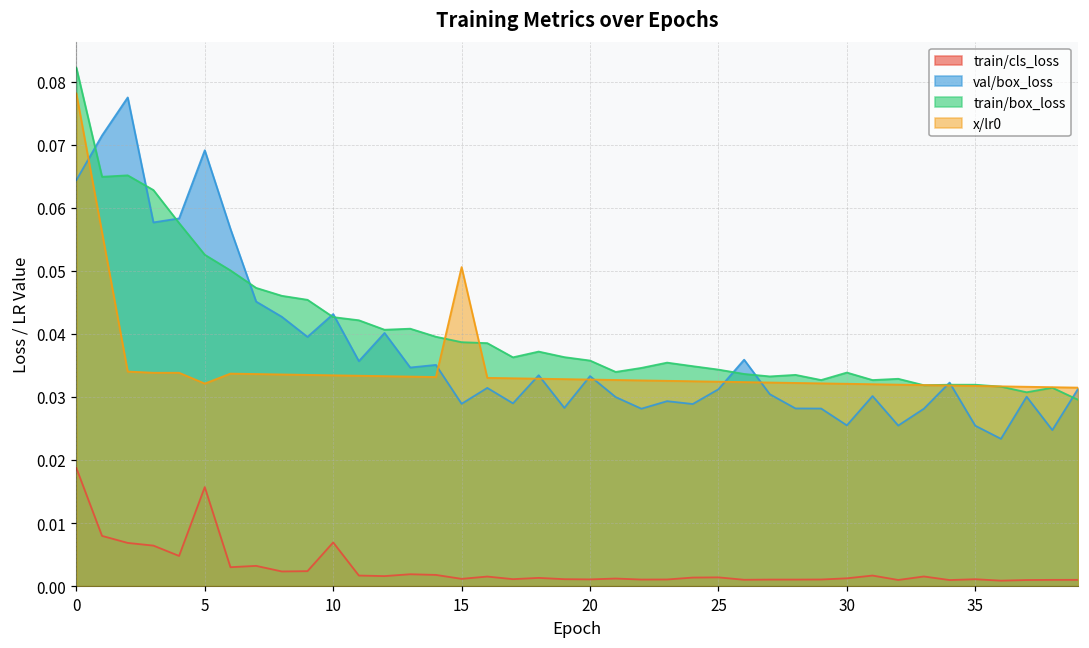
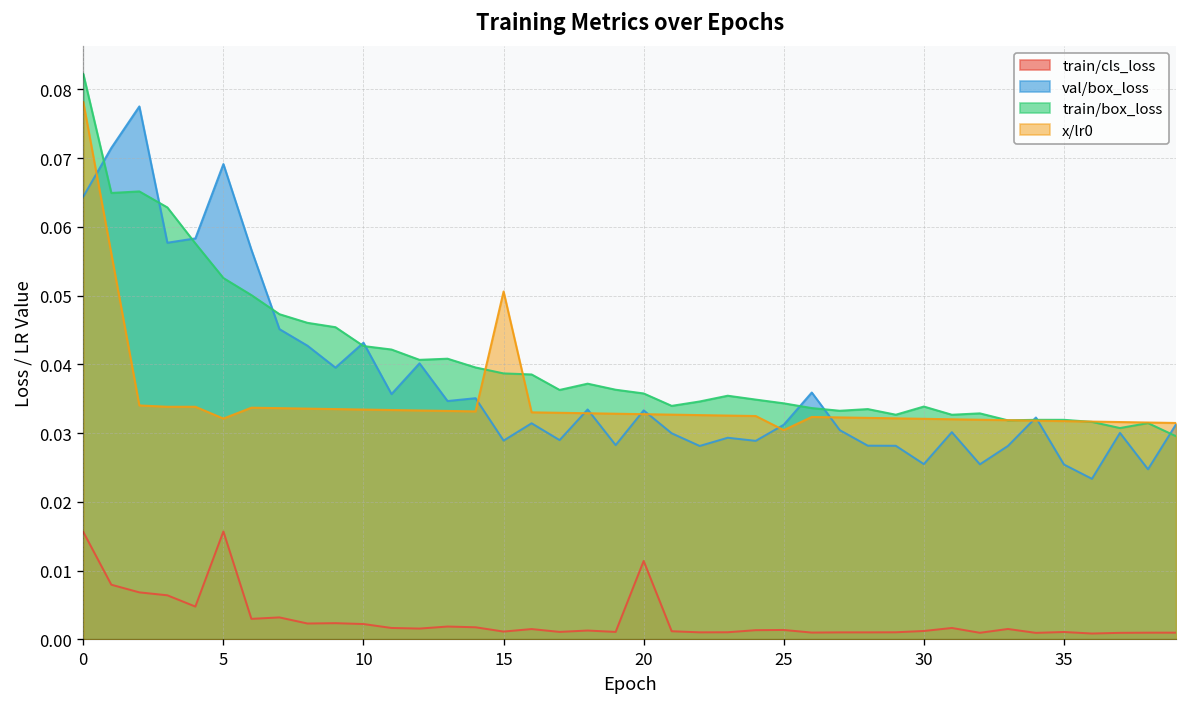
  {
    "train/cls_loss": {
-     "0": 0.019,
+     "0": 0.016,
      "5": 0.016,
-     "10": 0.007,
+     "10": 0.002,
      "15": 0.001,
-     "20": 0.001,
+     "20": 0.011,
      "25": 0.001,
      "30": 0.001,
      "35": 0.001
    },
    "val/box_loss": {
      "0": 0.064,
      "5": 0.069,
      "10": 0.043,
      "15": 0.029,
      "20": 0.033,
      "25": 0.031,
      "30": 0.025,
      "35": 0.025
    },
    "train/box_loss": {
      "0": 0.082,
      "5": 0.053,
      "10": 0.043,
      "15": 0.039,
      "20": 0.036,
      "25": 0.034,
      "30": 0.034
    },
    "x/lr0": {
      "0": 0.078,
      "5": 0.032,
      "10": 0.033,
      "15": 0.051,
      "20": 0.033,
-     "25": 0.032,
+     "25": 0.030,
      "30": 0.032
    }
  }
